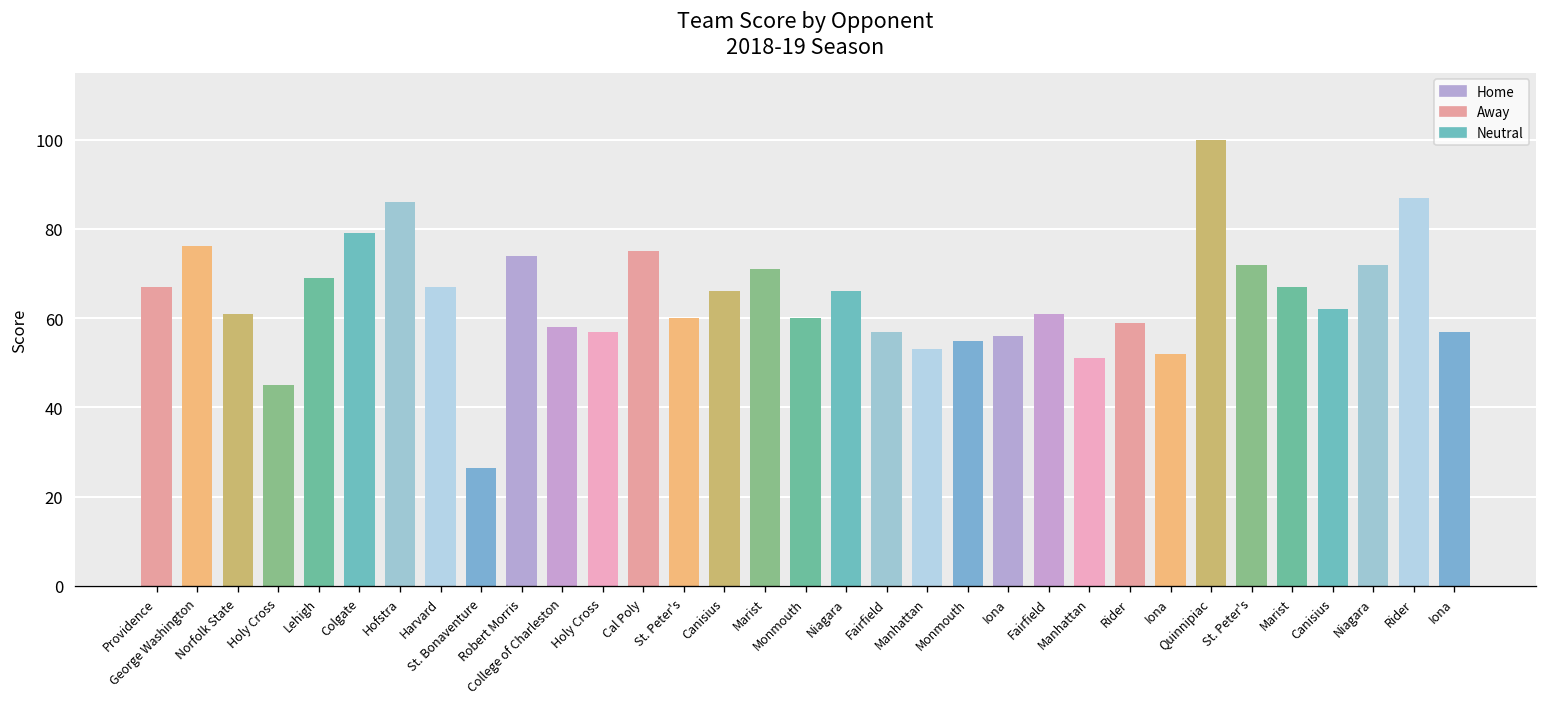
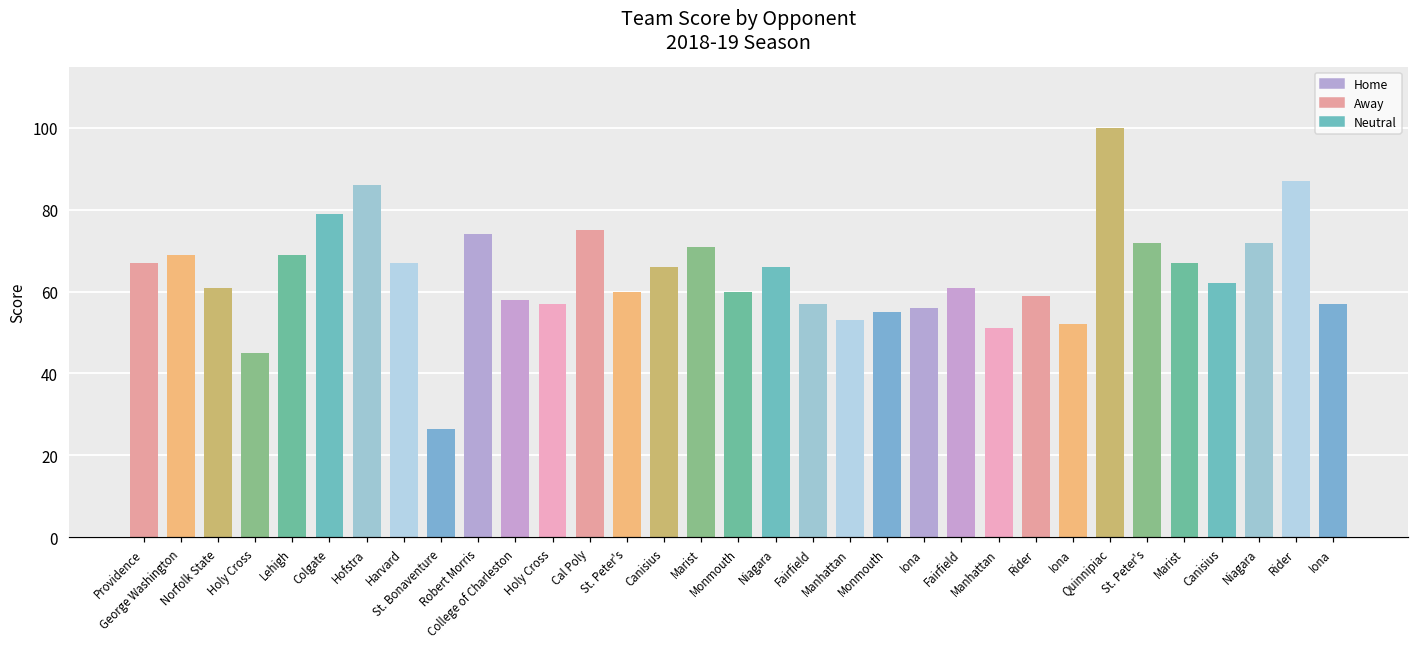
  {
    "Providence": 67,
-   "George Washington": 76,
+   "George Washington": 69,
    "Norfolk State": 61,
    "Lehigh": 69,
    "Colgate": 79,
    "Hofstra": 86,
    "Harvard": 67,
    "St. Bonaventure": 27,
    "Robert Morris": 74,
    "College of Charleston": 58,
    "Cal Poly": 75,
    "Quinnipiac": 100
  }
